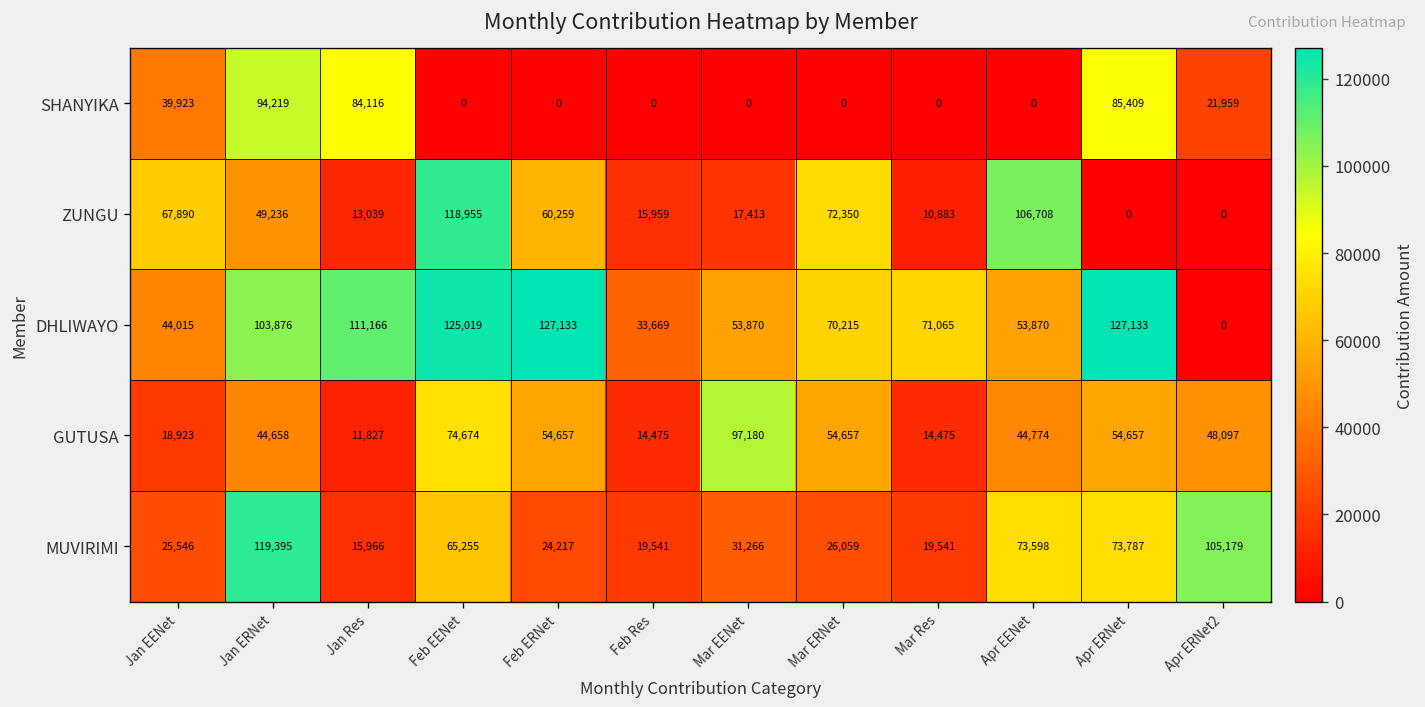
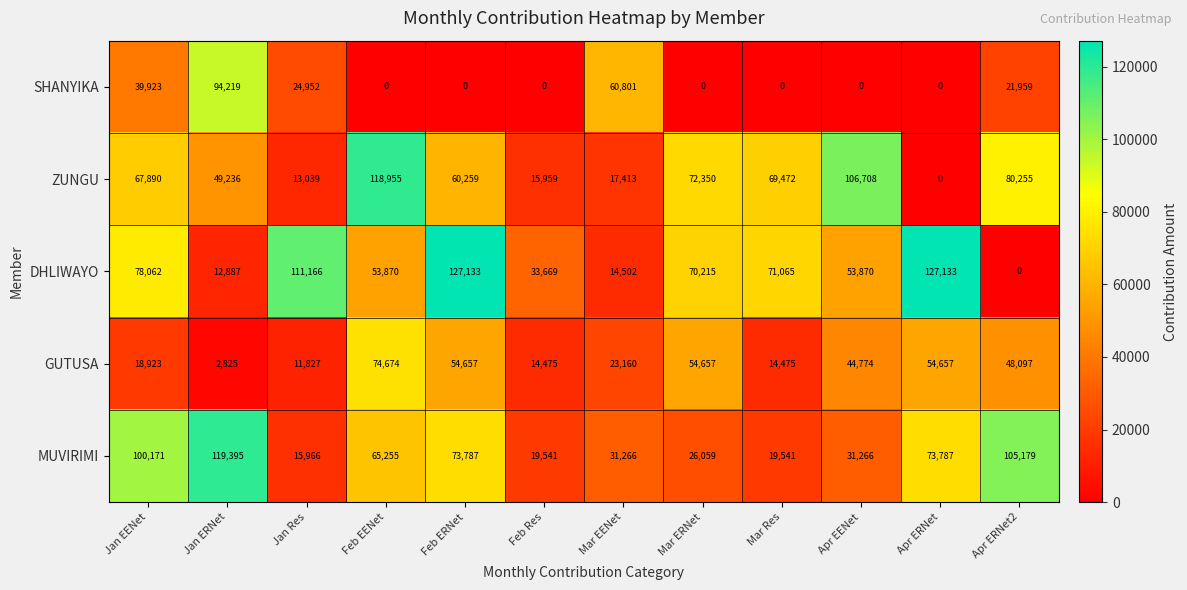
  {
    "SHANYIKA": {
      "Jan EENet": "39,923",
      "Jan ERNet": "94,219",
-     "Jan Res": "84,116",
+     "Jan Res": "24,952",
      "Feb EENet": "0",
      "Feb ERNet": "0",
      "Feb Res": "0",
-     "Mar EENet": "0",
+     "Mar EENet": "60,801",
      "Mar ERNet": "0",
      "Mar Res": "0",
      "Apr EENet": "0",
-     "Apr ERNet": "85,409",
+     "Apr ERNet": "0",
      "Apr ERNet2": "21,959"
    },
    "ZUNGU": {
      "Jan EENet": "67,890",
      "Jan ERNet": "49,236",
      "Jan Res": "13,039",
      "Feb EENet": "118,955",
      "Feb ERNet": "60,259",
      "Feb Res": "15,959",
      "Mar EENet": "17,413",
      "Mar ERNet": "72,350",
-     "Mar Res": "10,883",
+     "Mar Res": "69,472",
      "Apr EENet": "106,708",
      "Apr ERNet": "0",
-     "Apr ERNet2": "0"
+     "Apr ERNet2": "80,255"
    },
    "DHLIWAYO": {
-     "Jan EENet": "44,015",
-     "Jan ERNet": "103,876",
+     "Jan EENet": "78,062",
+     "Jan ERNet": "12,887",
      "Jan Res": "111,166",
-     "Feb EENet": "125,019",
+     "Feb EENet": "53,870",
      "Feb ERNet": "127,133",
      "Feb Res": "33,669",
-     "Mar EENet": "53,870",
+     "Mar EENet": "14,502",
      "Mar ERNet": "70,215",
      "Mar Res": "71,065",
      "Apr EENet": "53,870",
      "Apr ERNet": "127,133",
      "Apr ERNet2": "0"
    },
    "GUTUSA": {
      "Jan EENet": "18,923",
-     "Jan ERNet": "44,658",
+     "Jan ERNet": "2,825",
      "Jan Res": "11,827",
      "Feb EENet": "74,674",
      "Feb ERNet": "54,657",
      "Feb Res": "14,475",
-     "Mar EENet": "97,180",
+     "Mar EENet": "23,160",
      "Mar ERNet": "54,657",
      "Mar Res": "14,475",
      "Apr EENet": "44,774",
      "Apr ERNet": "54,657",
      "Apr ERNet2": "48,097"
    },
    "MUVIRIMI": {
-     "Jan EENet": "25,546",
+     "Jan EENet": "100,171",
      "Jan ERNet": "119,395",
      "Jan Res": "15,966",
      "Feb EENet": "65,255",
-     "Feb ERNet": "24,217",
+     "Feb ERNet": "73,787",
      "Feb Res": "19,541",
      "Mar EENet": "31,266",
      "Mar ERNet": "26,059",
      "Mar Res": "19,541",
-     "Apr EENet": "73,598",
+     "Apr EENet": "31,266",
      "Apr ERNet": "73,787",
      "Apr ERNet2": "105,179"
    }
  }
